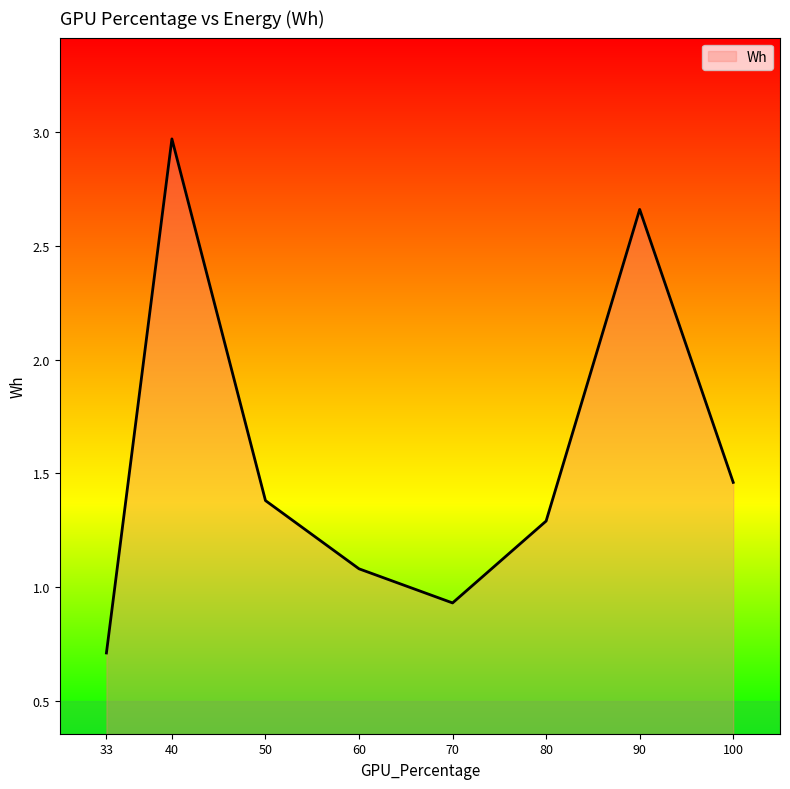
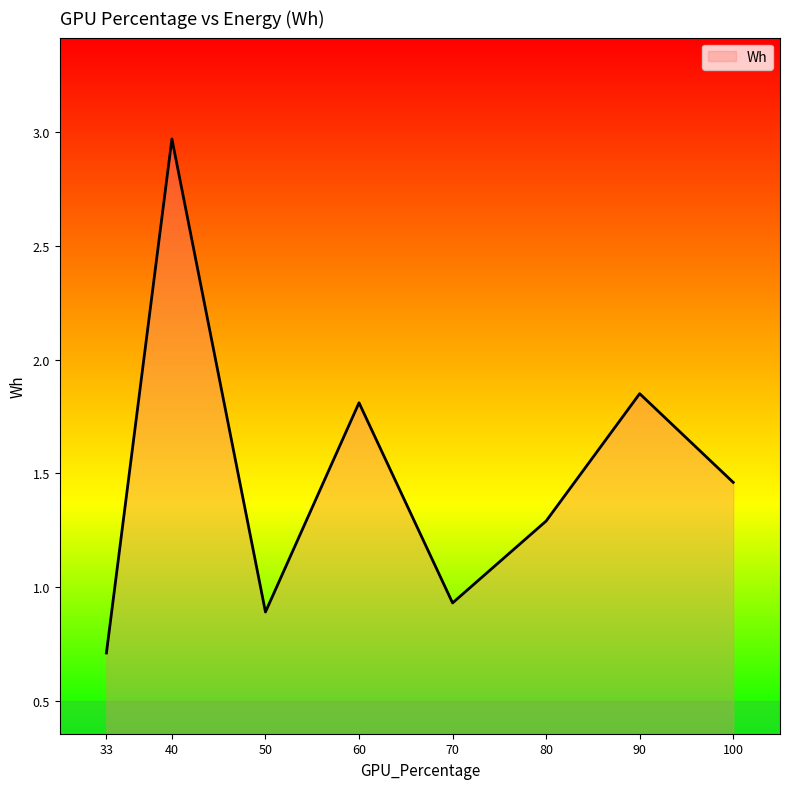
  {
    "33": 0.71,
    "40": 2.97,
-   "50": 1.38,
-   "60": 1.08,
+   "50": 0.89,
+   "60": 1.81,
    "70": 0.93,
    "80": 1.29,
-   "90": 2.66,
+   "90": 1.85,
    "100": 1.46
  }
